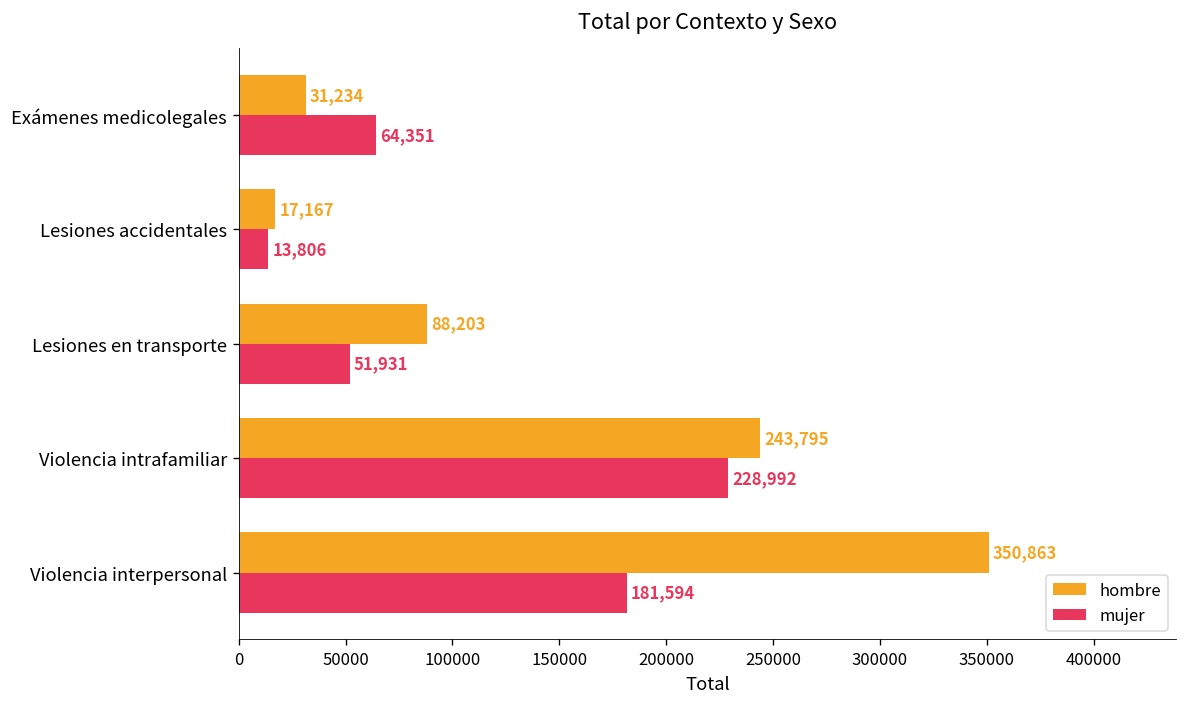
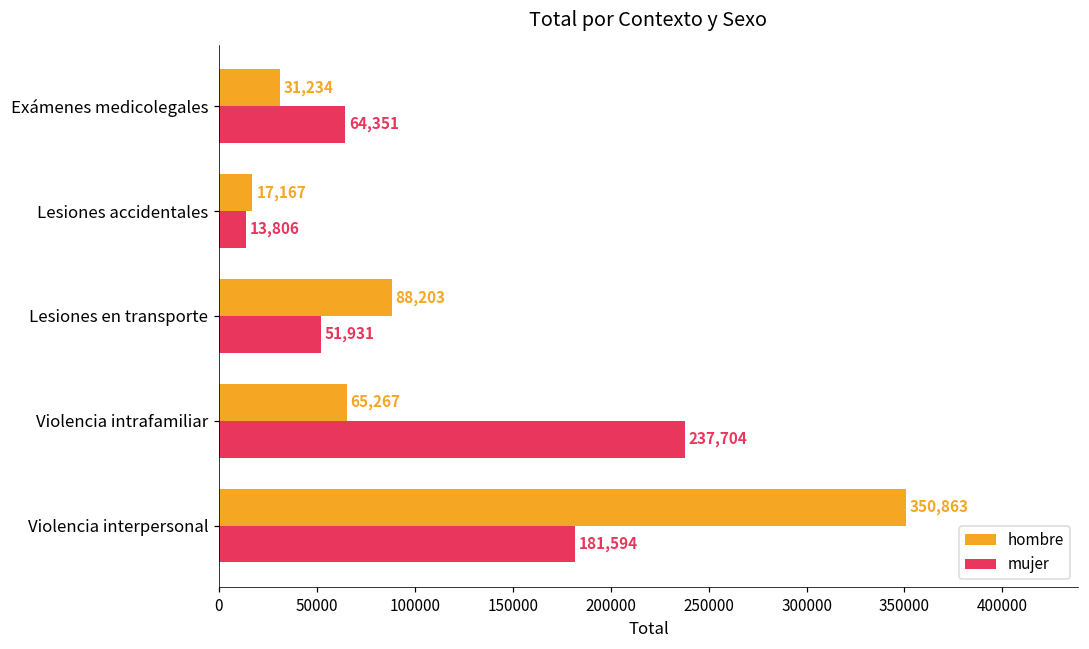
  {
    "hombre": {
      "Exámenes medicolegales": "31,234",
      "Lesiones accidentales": "17,167",
      "Lesiones en transporte": "88,203",
-     "Violencia intrafamiliar": "243,795",
+     "Violencia intrafamiliar": "65,267",
      "Violencia interpersonal": "350,863"
    },
    "mujer": {
      "Exámenes medicolegales": "64,351",
      "Lesiones accidentales": "13,806",
      "Lesiones en transporte": "51,931",
-     "Violencia intrafamiliar": "228,992",
+     "Violencia intrafamiliar": "237,704",
      "Violencia interpersonal": "181,594"
    }
  }
